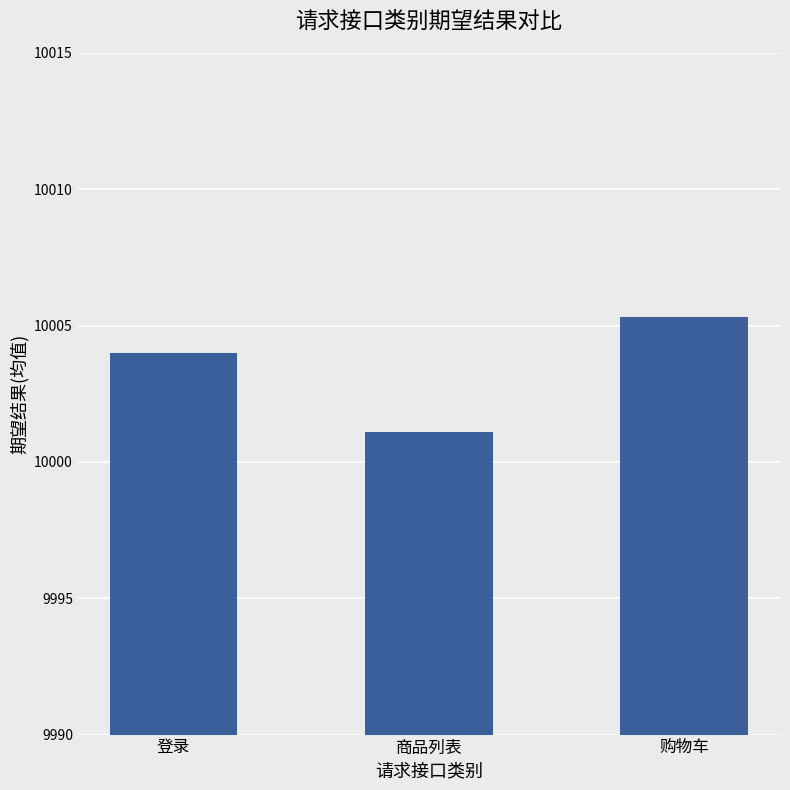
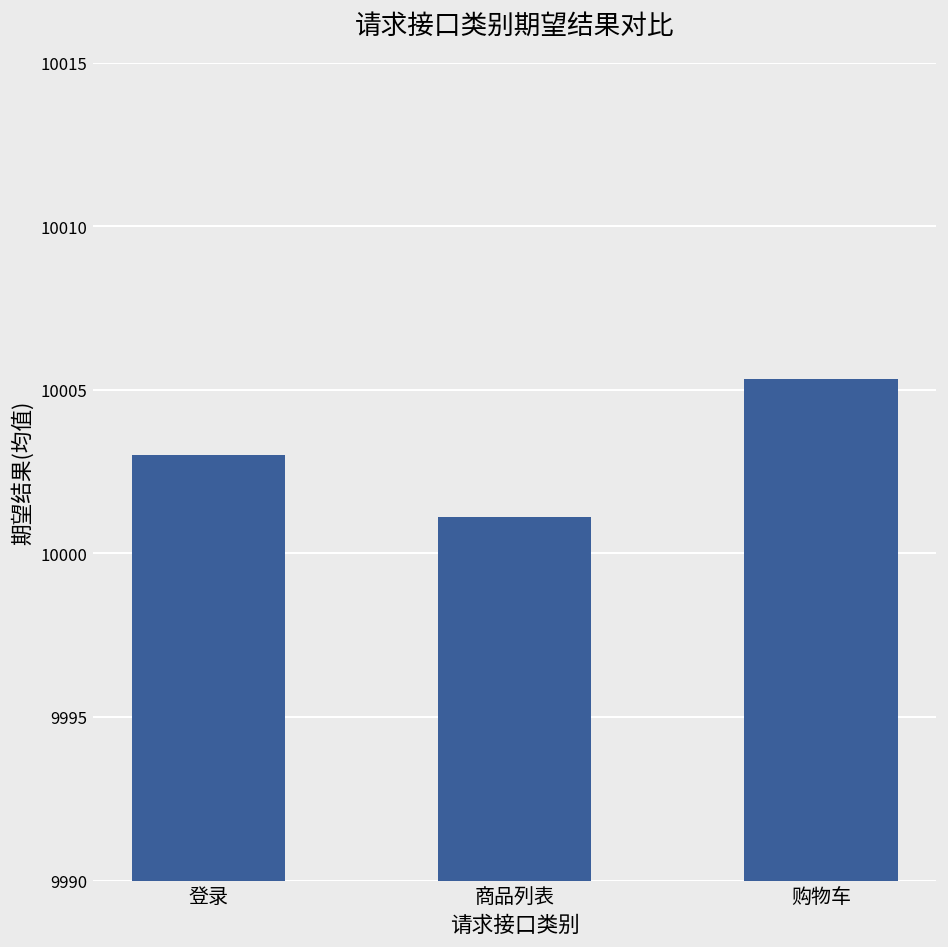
  {
-   "登录": 10004,
+   "登录": 10003,
    "商品列表": 10001.1,
    "购物车": 10005.3
  }
